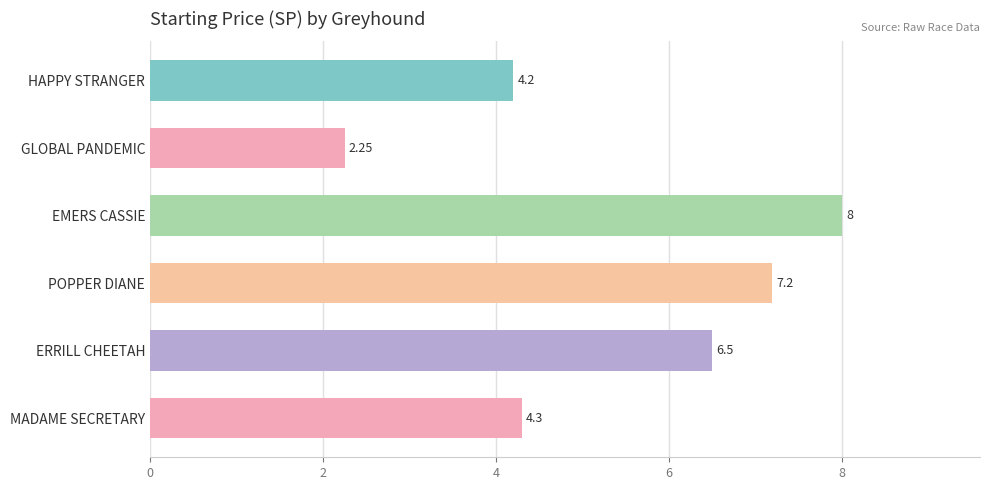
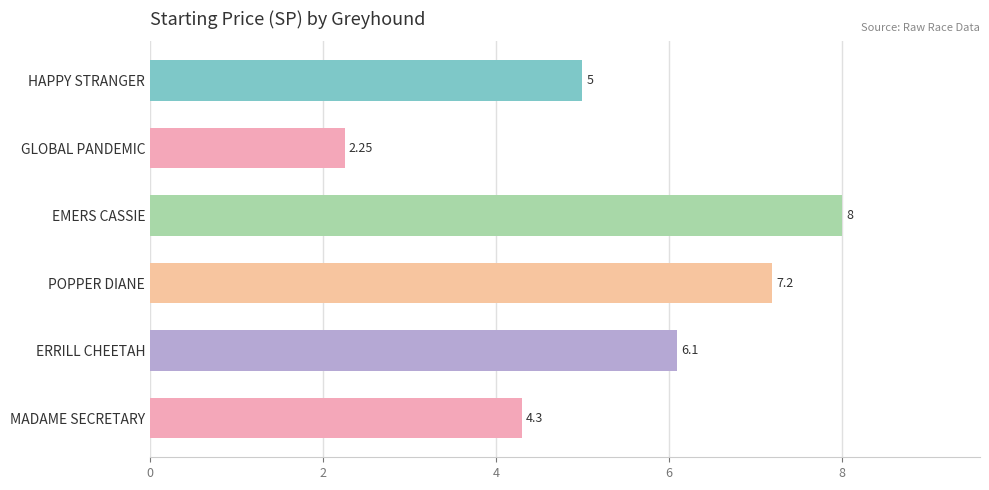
  {
-   "HAPPY STRANGER": 4.2,
+   "HAPPY STRANGER": 5,
    "GLOBAL PANDEMIC": 2.25,
    "EMERS CASSIE": 8,
    "POPPER DIANE": 7.2,
-   "ERRILL CHEETAH": 6.5,
+   "ERRILL CHEETAH": 6.1,
    "MADAME SECRETARY": 4.3
  }
